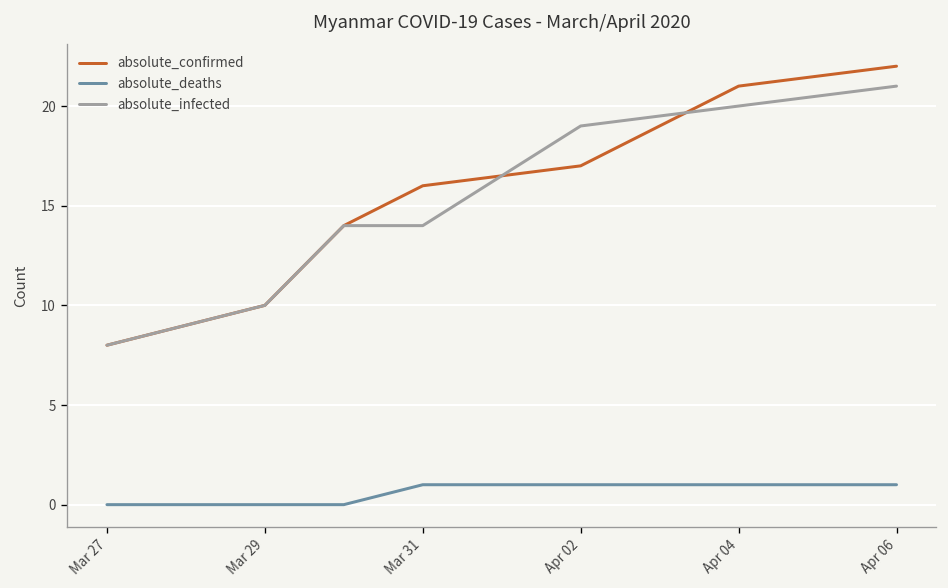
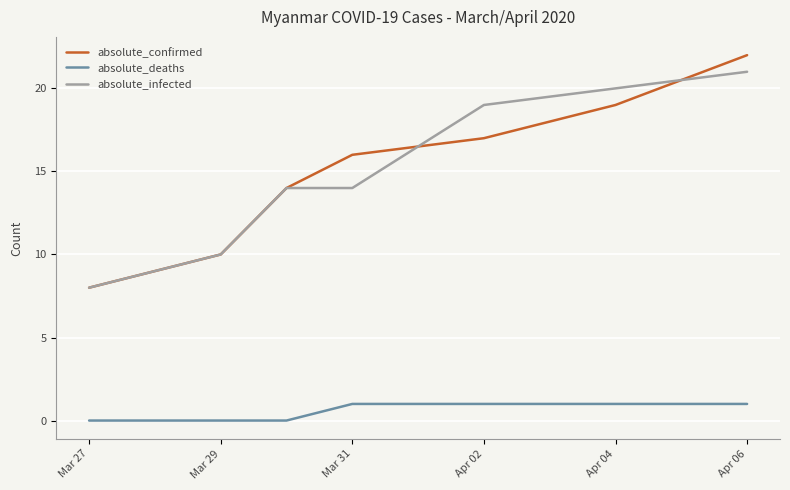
  {
    "absolute_confirmed": {
      "Mar 31": 16,
      "Apr 02": 17,
-     "Apr 04": 21,
+     "Apr 04": 19,
      "Apr 06": 22
    }
  }
